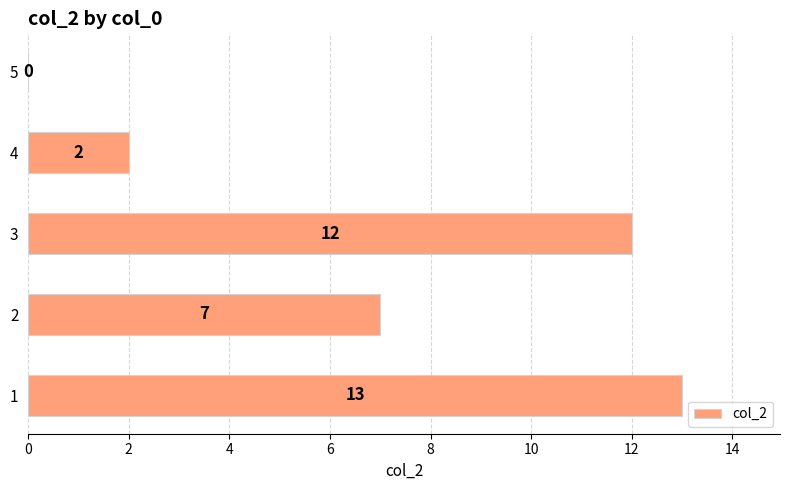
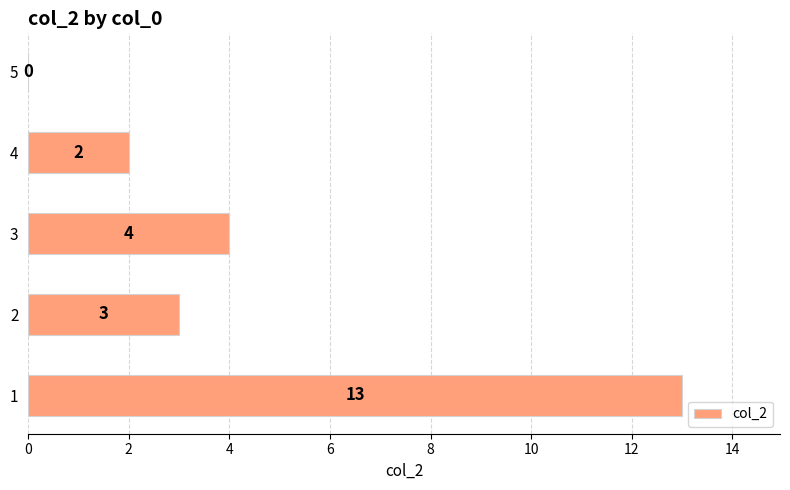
  {
    "5": 0,
    "4": 2,
-   "3": 12,
-   "2": 7,
+   "3": 4,
+   "2": 3,
    "1": 13
  }
